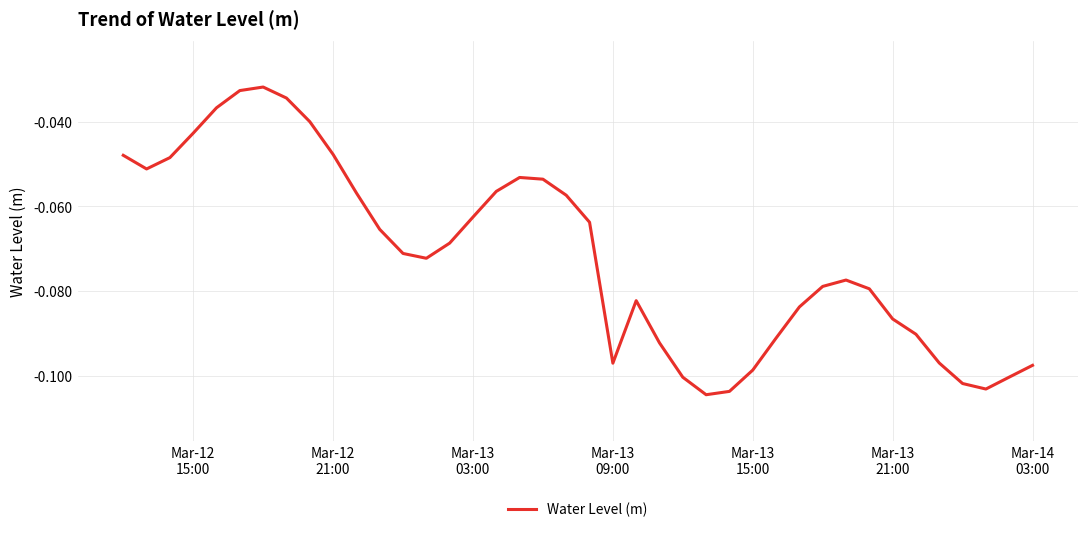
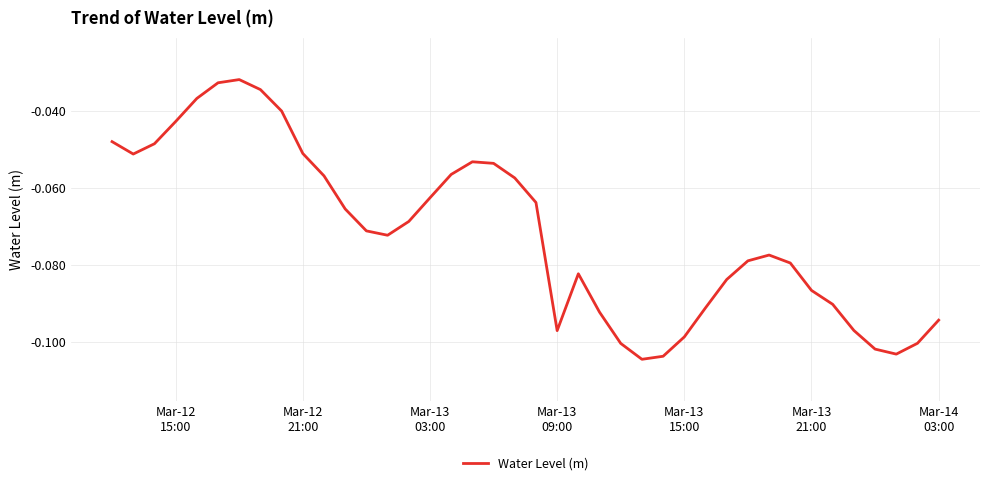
  {
    "Mar-12 15:00": -0.043,
-   "Mar-12 21:00": -0.048,
+   "Mar-12 21:00": -0.051,
    "Mar-13 03:00": -0.063,
    "Mar-13 09:00": -0.097,
    "Mar-13 15:00": -0.099,
    "Mar-13 21:00": -0.087,
-   "Mar-14 03:00": -0.098
+   "Mar-14 03:00": -0.094
  }
